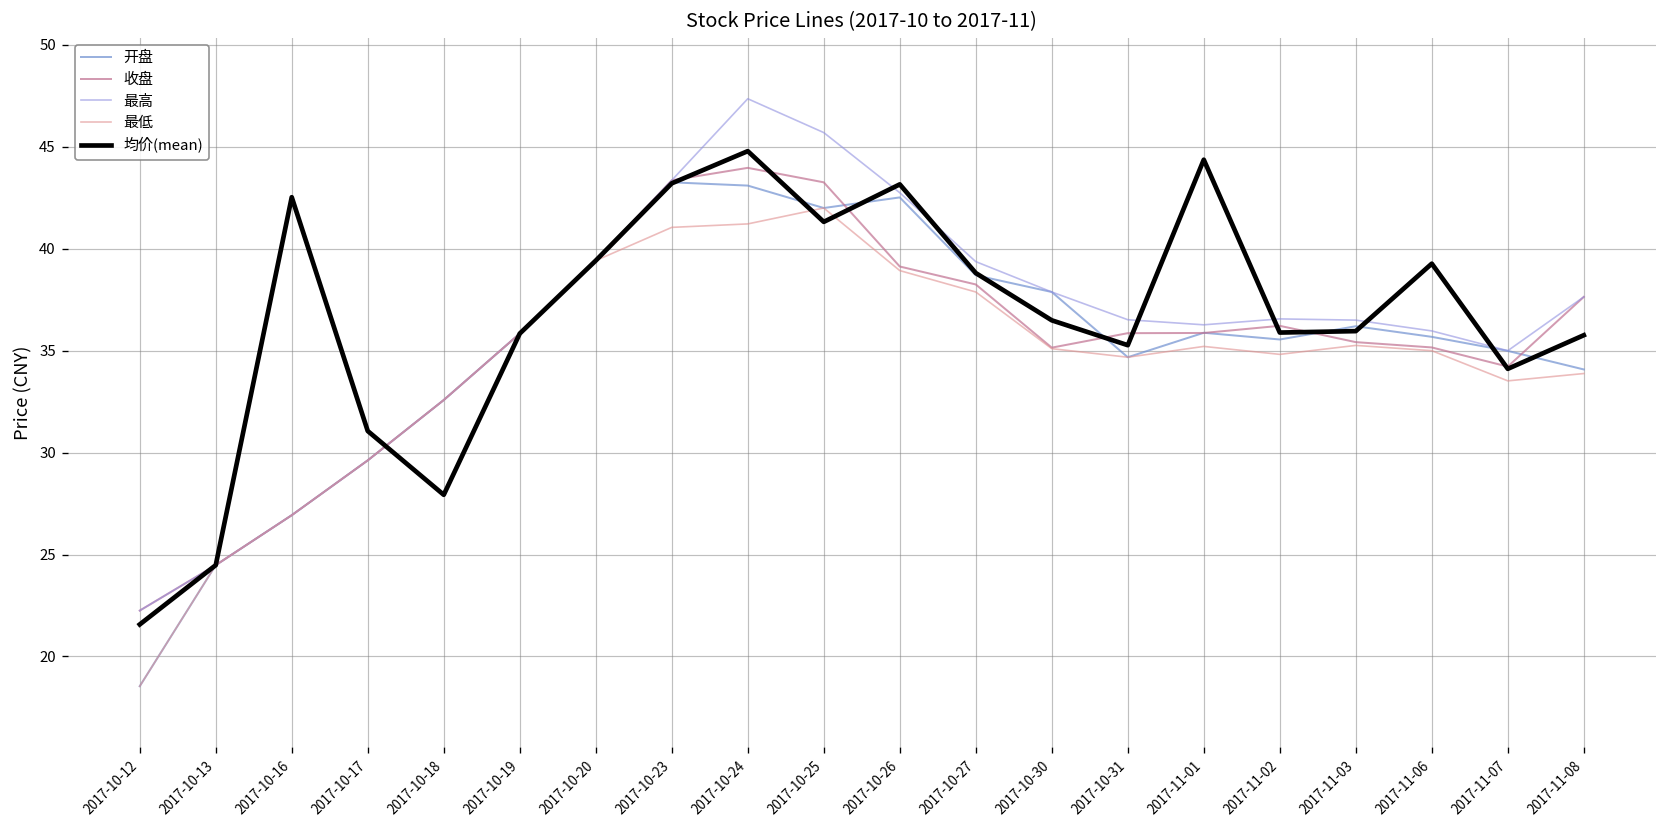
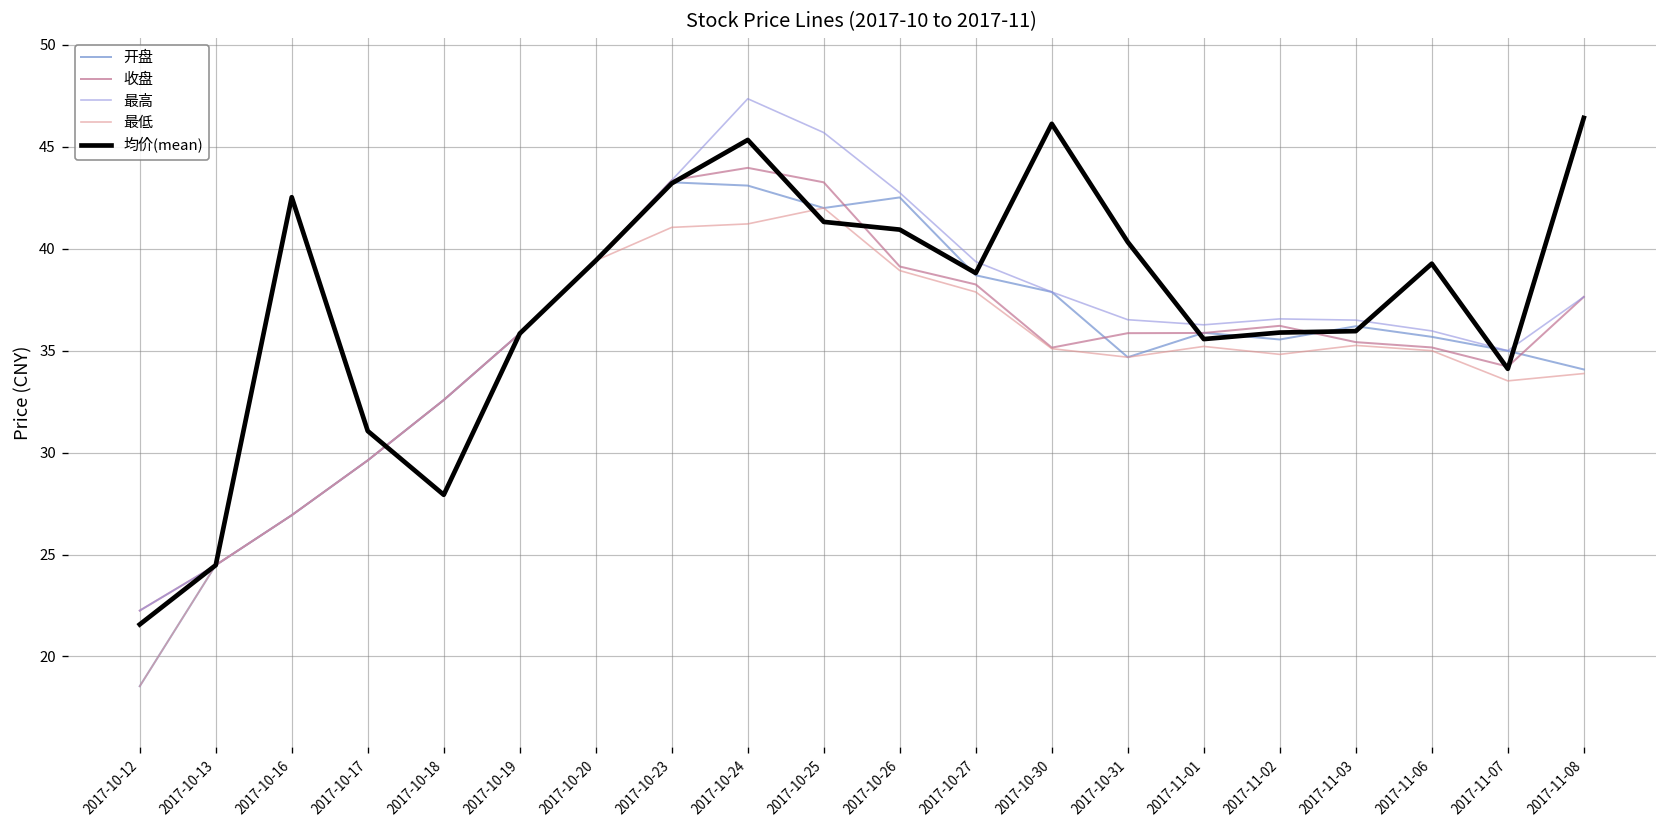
  {
    "均价(mean)": {
      "2017-10-12": 21.6,
      "2017-10-16": 42.5,
      "2017-10-17": 31.1,
      "2017-10-18": 27.9,
-     "2017-10-24": 44.8,
+     "2017-10-24": 45.3,
      "2017-10-25": 41.3,
-     "2017-10-26": 43.2,
-     "2017-10-30": 36.5,
-     "2017-10-31": 35.3,
-     "2017-11-01": 44.4,
+     "2017-10-26": 40.9,
+     "2017-10-30": 46.1,
+     "2017-10-31": 40.3,
+     "2017-11-01": 35.6,
      "2017-11-02": 35.9,
      "2017-11-03": 36.0,
      "2017-11-06": 39.3,
-     "2017-11-08": 35.8
+     "2017-11-08": 46.4
    }
  }
